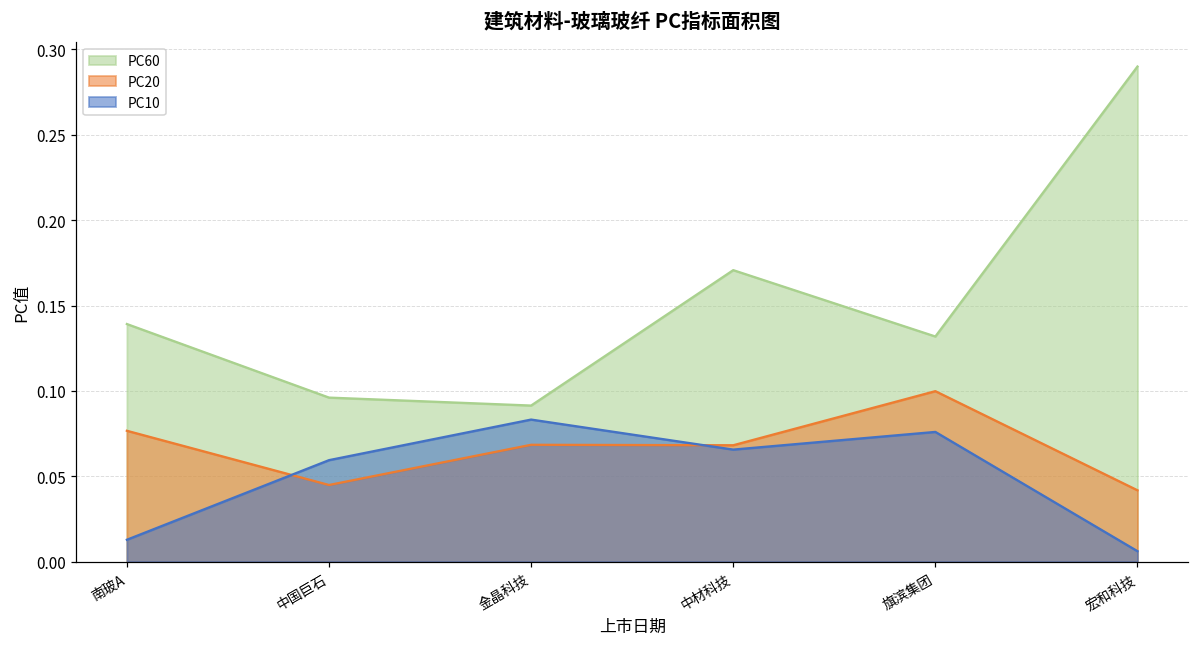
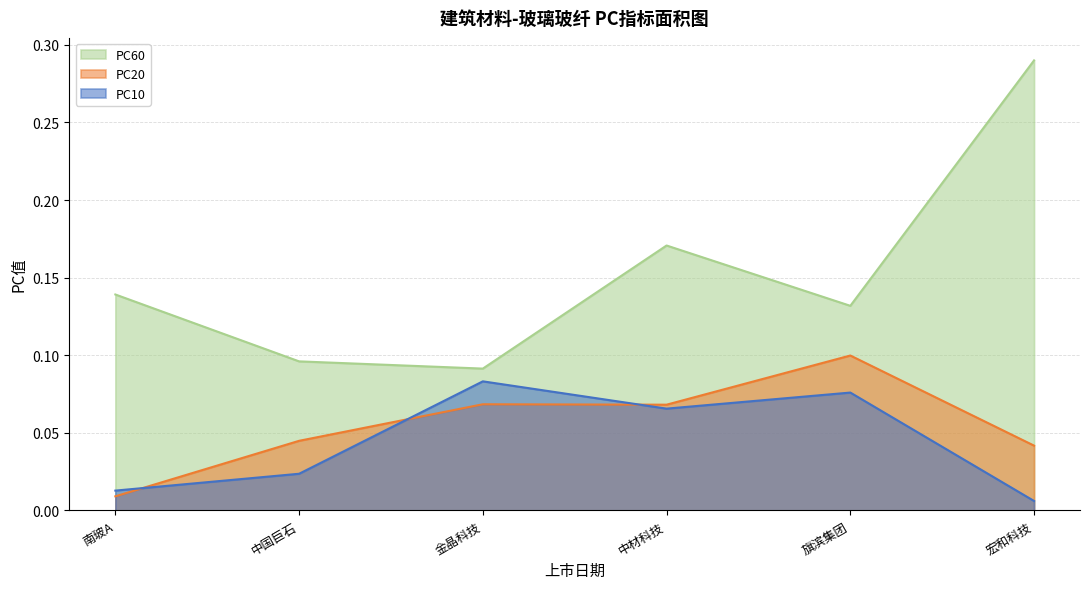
  {
    "PC60": {
      "南玻A": 0.139,
      "中国巨石": 0.096,
      "金晶科技": 0.091,
      "中材科技": 0.171,
      "旗滨集团": 0.132,
      "宏和科技": 0.290
    },
    "PC20": {
-     "南玻A": 0.077,
+     "南玻A": 0.009,
      "中国巨石": 0.045,
      "金晶科技": 0.068,
      "中材科技": 0.068,
      "旗滨集团": 0.100,
      "宏和科技": 0.042
    },
    "PC10": {
      "南玻A": 0.013,
-     "中国巨石": 0.059,
+     "中国巨石": 0.024,
      "金晶科技": 0.083,
      "中材科技": 0.066,
      "旗滨集团": 0.076,
      "宏和科技": 0.006
    }
  }
